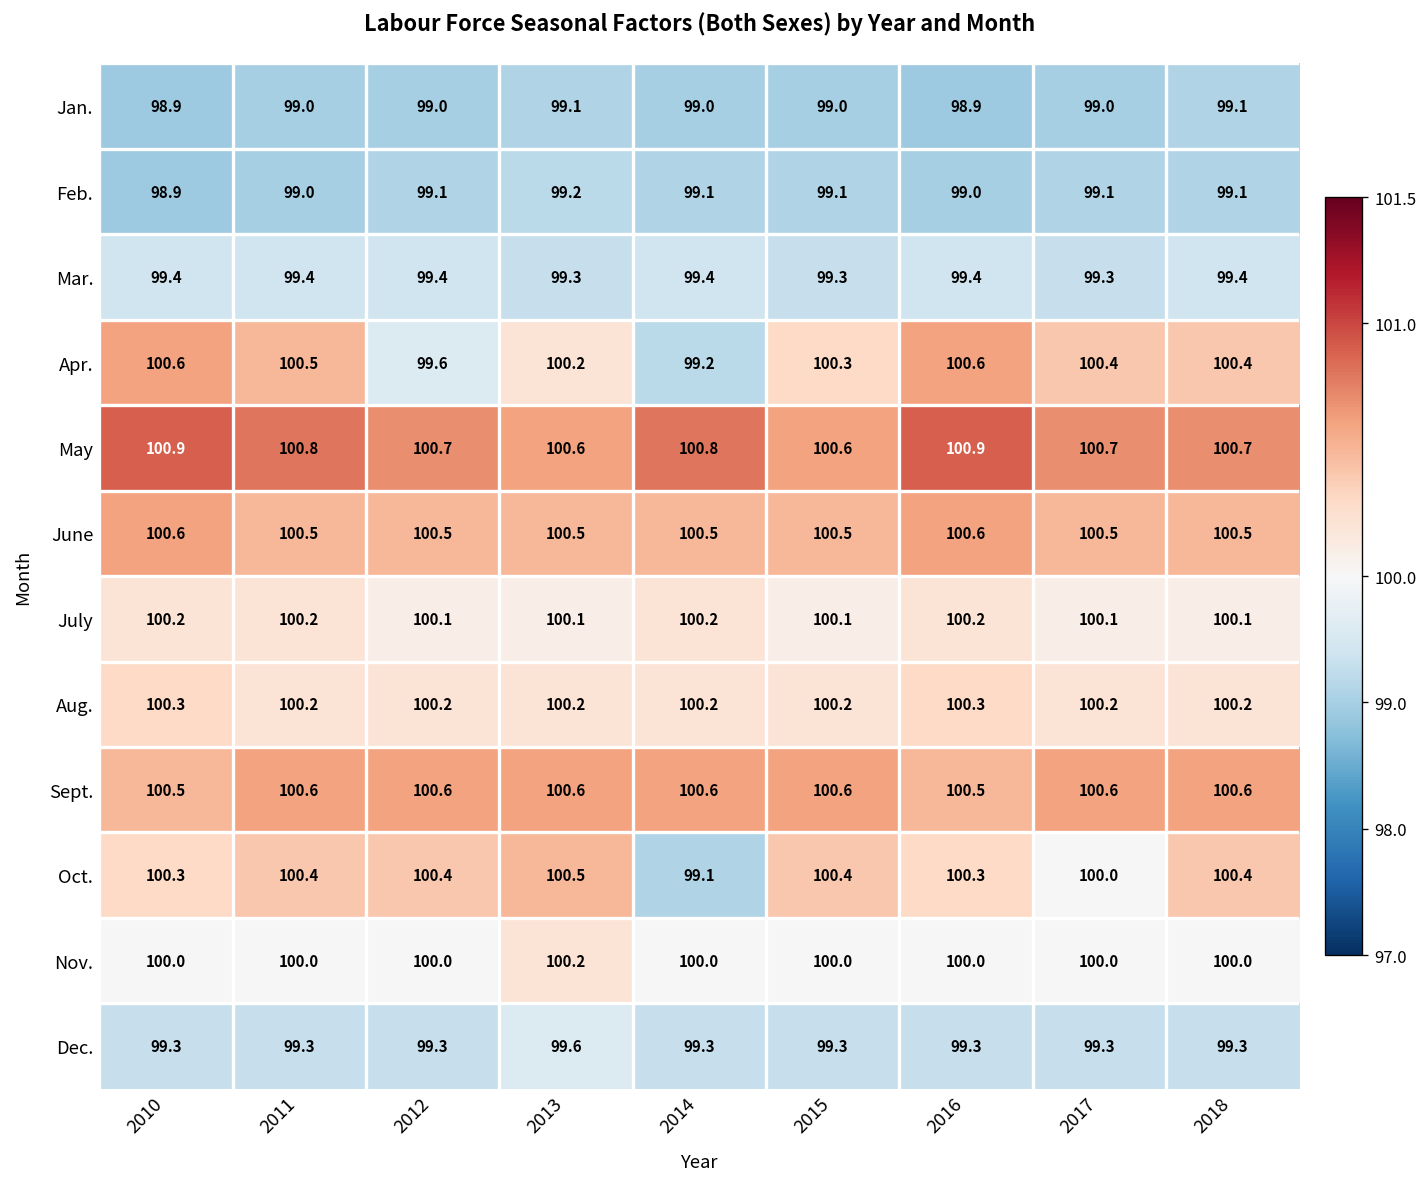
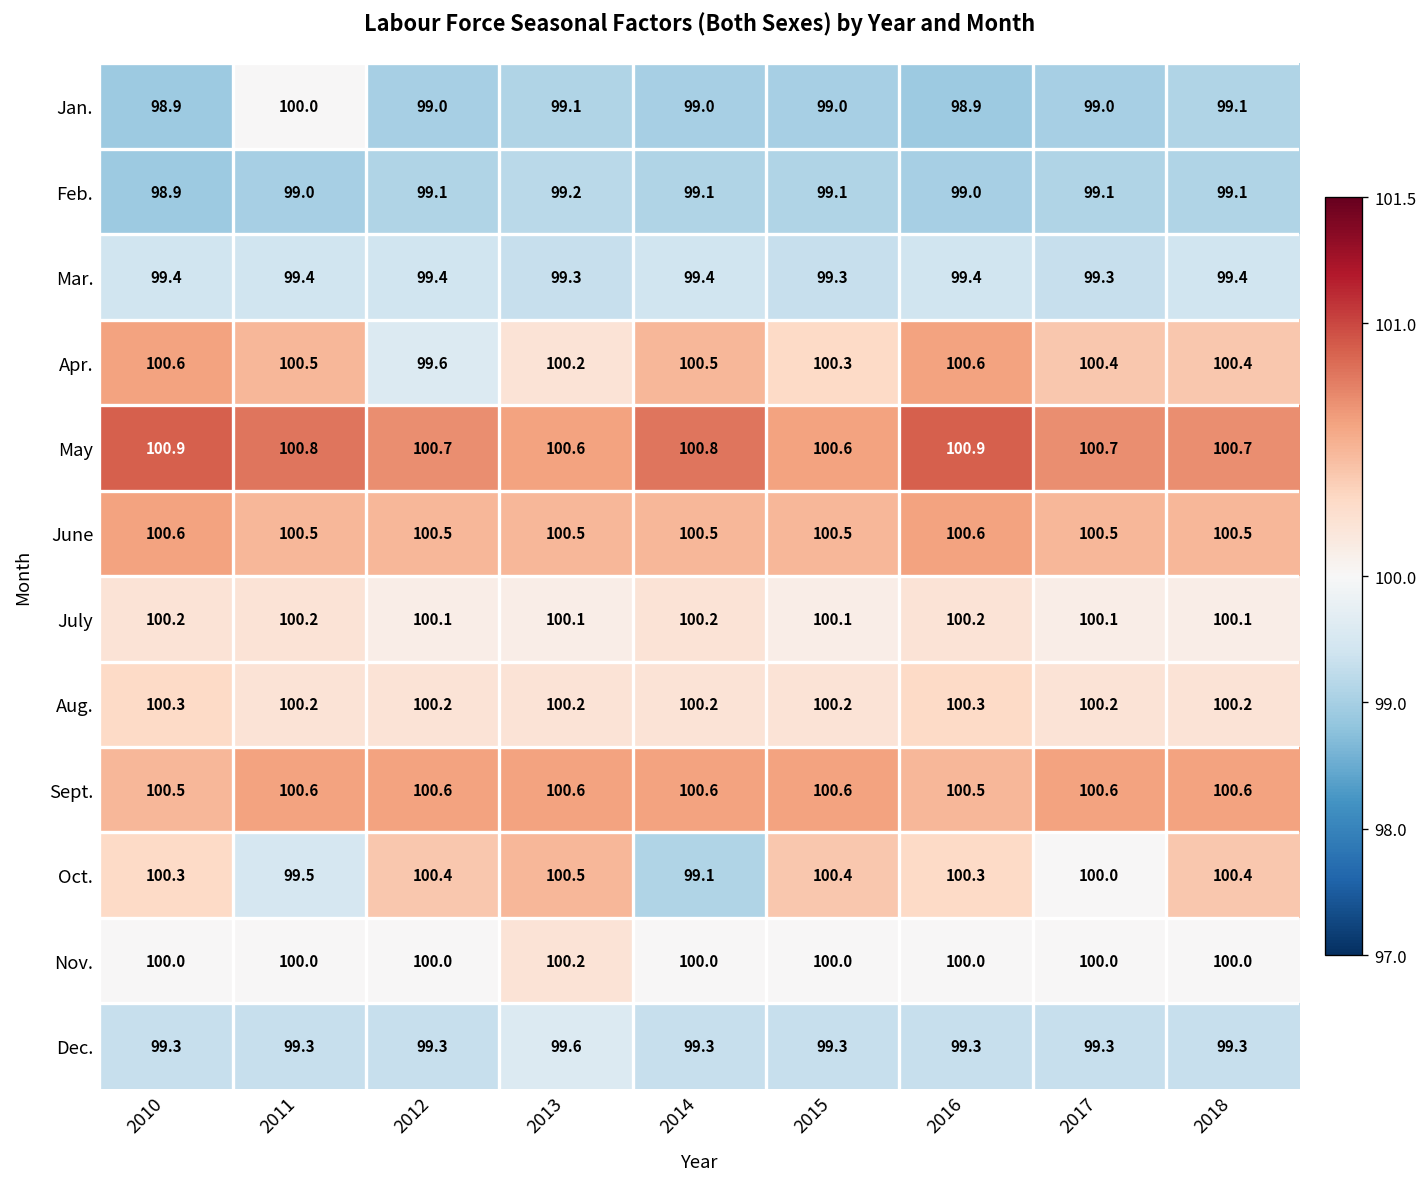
  {
    "Jan.": {
      "2010": 98.9,
-     "2011": 99.0,
+     "2011": 100.0,
      "2012": 99.0,
      "2013": 99.1,
      "2014": 99.0,
      "2015": 99.0,
      "2016": 98.9,
      "2017": 99.0,
      "2018": 99.1
    },
    "Feb.": {
      "2010": 98.9,
      "2011": 99.0,
      "2012": 99.1,
      "2013": 99.2,
      "2014": 99.1,
      "2015": 99.1,
      "2016": 99.0,
      "2017": 99.1,
      "2018": 99.1
    },
    "Mar.": {
      "2010": 99.4,
      "2011": 99.4,
      "2012": 99.4,
      "2013": 99.3,
      "2014": 99.4,
      "2015": 99.3,
      "2016": 99.4,
      "2017": 99.3,
      "2018": 99.4
    },
    "Apr.": {
      "2010": 100.6,
      "2011": 100.5,
      "2012": 99.6,
      "2013": 100.2,
-     "2014": 99.2,
+     "2014": 100.5,
      "2015": 100.3,
      "2016": 100.6,
      "2017": 100.4,
      "2018": 100.4
    },
    "May": {
      "2010": 100.9,
      "2011": 100.8,
      "2012": 100.7,
      "2013": 100.6,
      "2014": 100.8,
      "2015": 100.6,
      "2016": 100.9,
      "2017": 100.7,
      "2018": 100.7
    },
    "June": {
      "2010": 100.6,
      "2011": 100.5,
      "2012": 100.5,
      "2013": 100.5,
      "2014": 100.5,
      "2015": 100.5,
      "2016": 100.6,
      "2017": 100.5,
      "2018": 100.5
    },
    "July": {
      "2010": 100.2,
      "2011": 100.2,
      "2012": 100.1,
      "2013": 100.1,
      "2014": 100.2,
      "2015": 100.1,
      "2016": 100.2,
      "2017": 100.1,
      "2018": 100.1
    },
    "Aug.": {
      "2010": 100.3,
      "2011": 100.2,
      "2012": 100.2,
      "2013": 100.2,
      "2014": 100.2,
      "2015": 100.2,
      "2016": 100.3,
      "2017": 100.2,
      "2018": 100.2
    },
    "Sept.": {
      "2010": 100.5,
      "2011": 100.6,
      "2012": 100.6,
      "2013": 100.6,
      "2014": 100.6,
      "2015": 100.6,
      "2016": 100.5,
      "2017": 100.6,
      "2018": 100.6
    },
    "Oct.": {
      "2010": 100.3,
-     "2011": 100.4,
+     "2011": 99.5,
      "2012": 100.4,
      "2013": 100.5,
      "2014": 99.1,
      "2015": 100.4,
      "2016": 100.3,
      "2017": 100.0,
      "2018": 100.4
    },
    "Nov.": {
      "2010": 100.0,
      "2011": 100.0,
      "2012": 100.0,
      "2013": 100.2,
      "2014": 100.0,
      "2015": 100.0,
      "2016": 100.0,
      "2017": 100.0,
      "2018": 100.0
    },
    "Dec.": {
      "2010": 99.3,
      "2011": 99.3,
      "2012": 99.3,
      "2013": 99.6,
      "2014": 99.3,
      "2015": 99.3,
      "2016": 99.3,
      "2017": 99.3,
      "2018": 99.3
    }
  }
